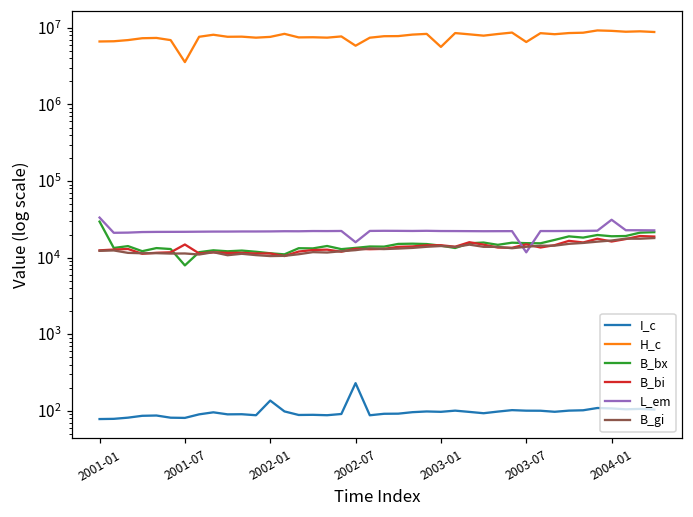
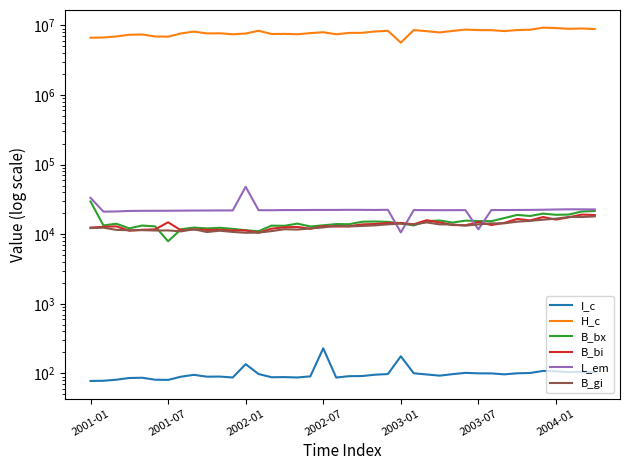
  {
    "I_c": {
      "2001-01": 80,
      "2001-07": 80,
      "2002-01": 140,
      "2002-07": 230,
-     "2003-01": 100,
+     "2003-01": 180,
      "2003-07": 100
    },
    "H_c": {
      "2001-01": 7000000,
-     "2001-07": 4000000,
+     "2001-07": 7000000,
      "2002-01": 8000000,
-     "2002-07": 6000000,
+     "2002-07": 8000000,
      "2003-01": 6000000,
-     "2003-07": 7000000,
+     "2003-07": 9000000,
      "2004-01": 9000000
    },
    "B_bx": {
      "2001-01": 30000,
      "2001-07": 8000,
      "2004-01": 19000
    },
    "B_bi": {
      "2001-07": 15000
    },
    "L_em": {
      "2001-01": 30000,
      "2001-07": 22000,
-     "2002-01": 22000,
-     "2002-07": 16000,
-     "2003-01": 22000,
+     "2002-01": 50000,
+     "2002-07": 22000,
+     "2003-01": 11000,
      "2003-07": 12000,
-     "2004-01": 30000
+     "2004-01": 23000
    },
    "B_gi": {
      "2001-07": 11000
    }
  }
